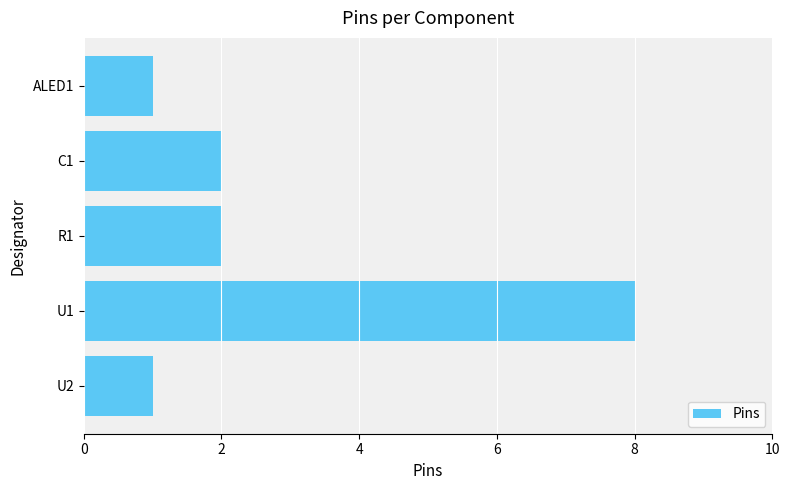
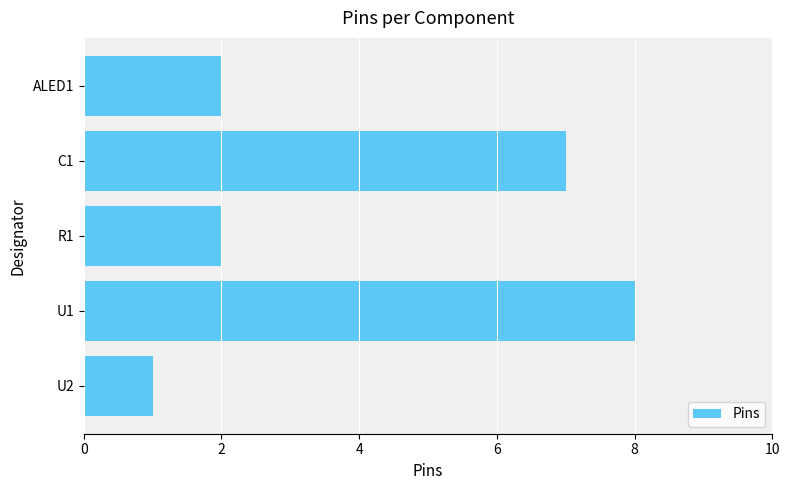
  {
-   "ALED1": 1,
-   "C1": 2,
+   "ALED1": 2,
+   "C1": 7,
    "R1": 2,
    "U1": 8,
    "U2": 1
  }
